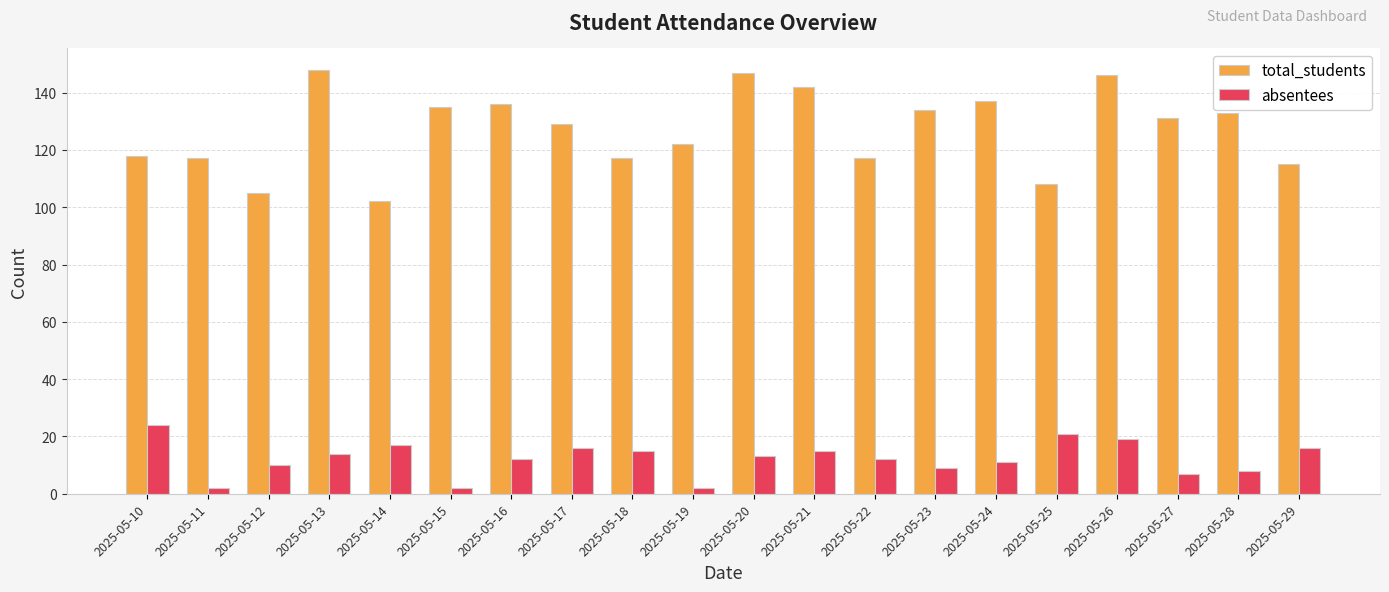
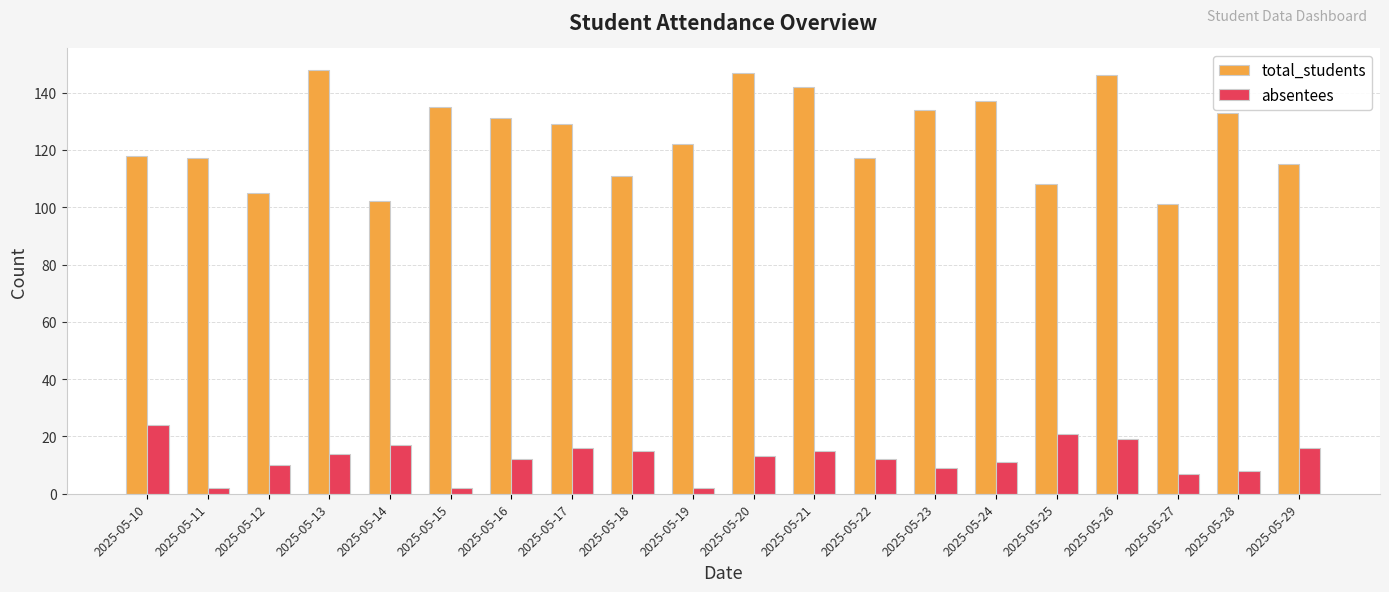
  {
    "total_students": {
      "2025-05-10": 118,
      "2025-05-11": 117,
      "2025-05-12": 105,
      "2025-05-13": 148,
      "2025-05-14": 102,
      "2025-05-15": 135,
-     "2025-05-16": 136,
+     "2025-05-16": 131,
      "2025-05-17": 129,
-     "2025-05-18": 117,
+     "2025-05-18": 111,
      "2025-05-19": 122,
      "2025-05-20": 147,
      "2025-05-21": 142,
      "2025-05-22": 117,
      "2025-05-23": 134,
      "2025-05-24": 137,
      "2025-05-25": 108,
      "2025-05-26": 146,
-     "2025-05-27": 131,
+     "2025-05-27": 101,
      "2025-05-28": 133,
      "2025-05-29": 115
    },
    "absentees": {
      "2025-05-10": 24,
      "2025-05-11": 2,
      "2025-05-12": 10,
      "2025-05-13": 14,
      "2025-05-14": 17,
      "2025-05-15": 2,
      "2025-05-16": 12,
      "2025-05-17": 16,
      "2025-05-18": 15,
      "2025-05-19": 2,
      "2025-05-20": 13,
      "2025-05-21": 15,
      "2025-05-22": 12,
      "2025-05-23": 9,
      "2025-05-24": 11,
      "2025-05-25": 21,
      "2025-05-26": 19,
      "2025-05-27": 7,
      "2025-05-28": 8,
      "2025-05-29": 16
    }
  }
